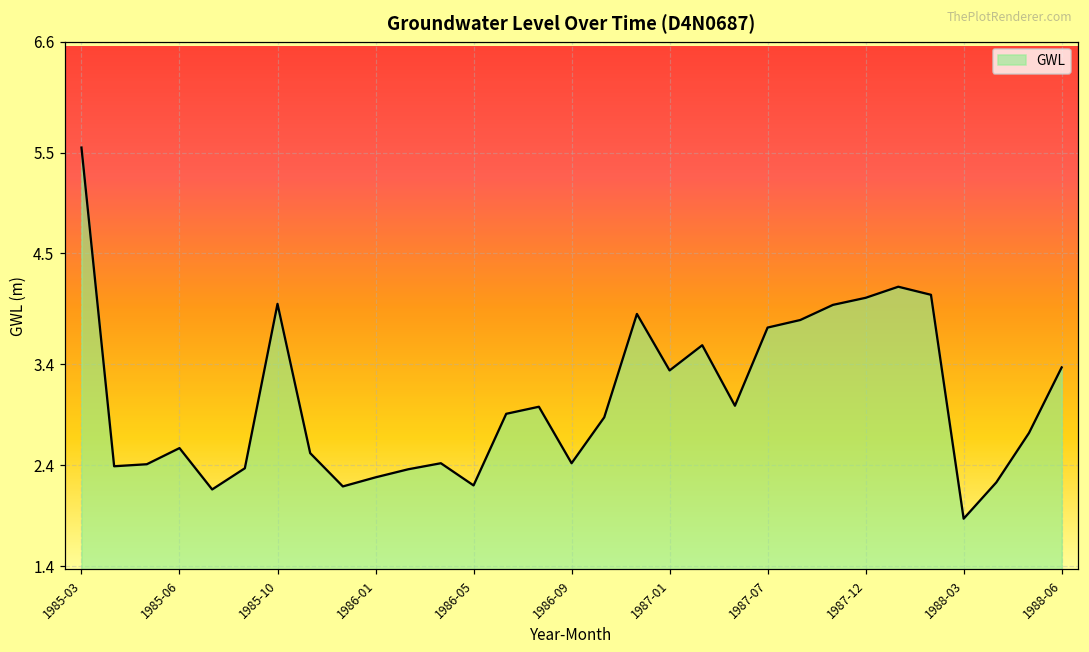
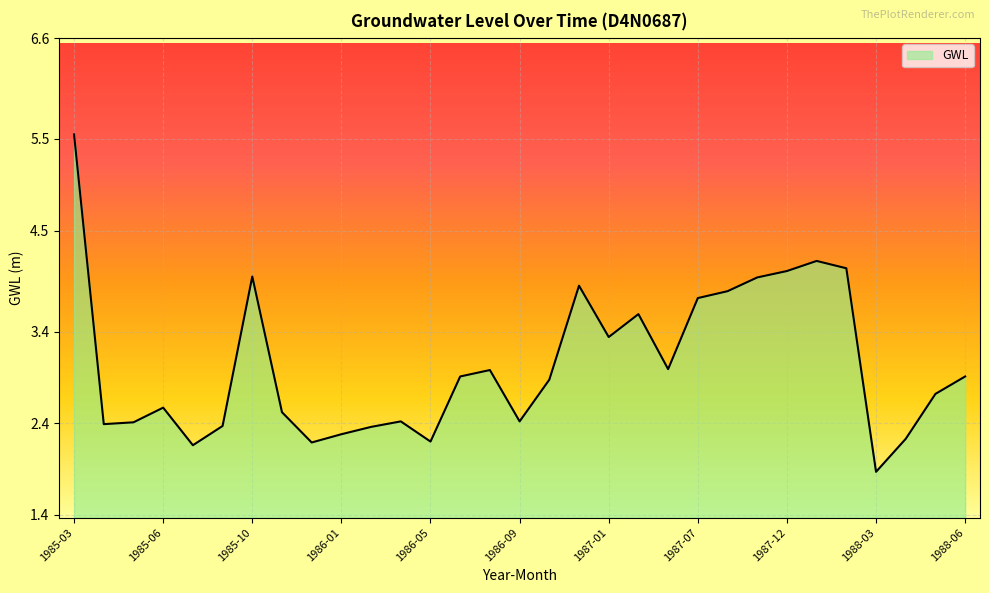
  {
    "1985-03": 5.6,
    "1985-06": 2.6,
    "1985-10": 4.0,
    "1986-01": 2.3,
    "1986-05": 2.2,
    "1986-09": 2.4,
    "1987-01": 3.3,
    "1987-07": 3.8,
    "1987-12": 4.1,
    "1988-03": 1.9,
-   "1988-06": 3.4
+   "1988-06": 2.9
  }
